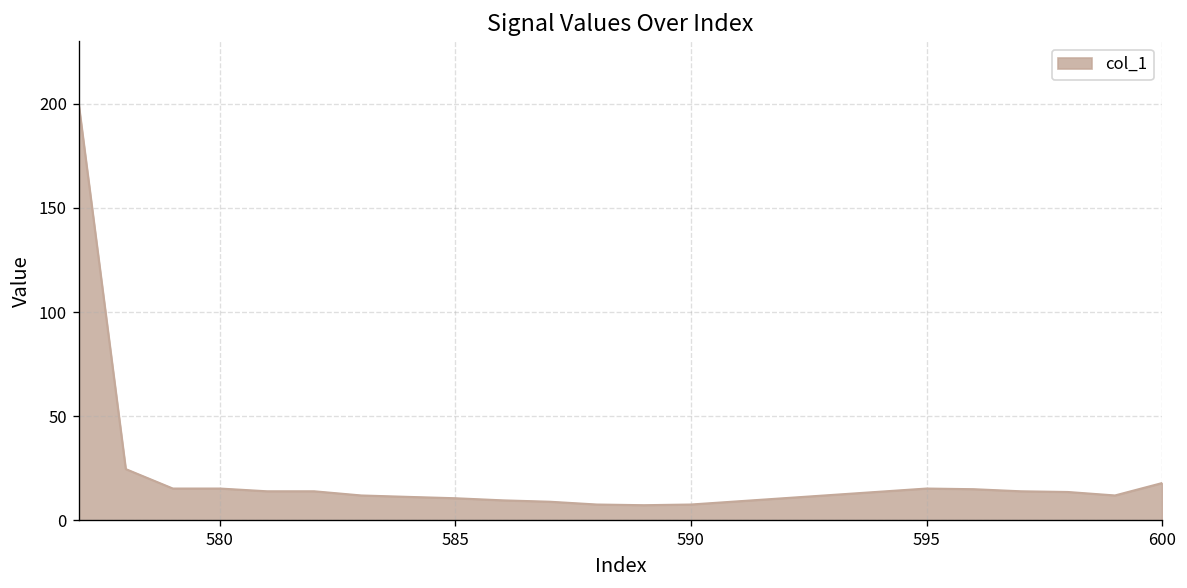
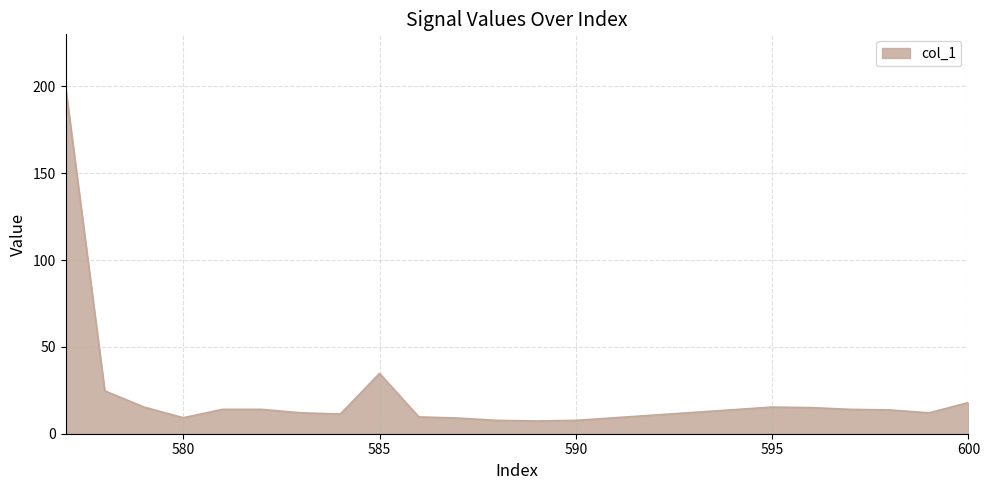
  {
-   "580": 15,
-   "585": 11,
+   "580": 9,
+   "585": 35,
    "590": 8,
    "595": 15,
    "600": 18
  }
